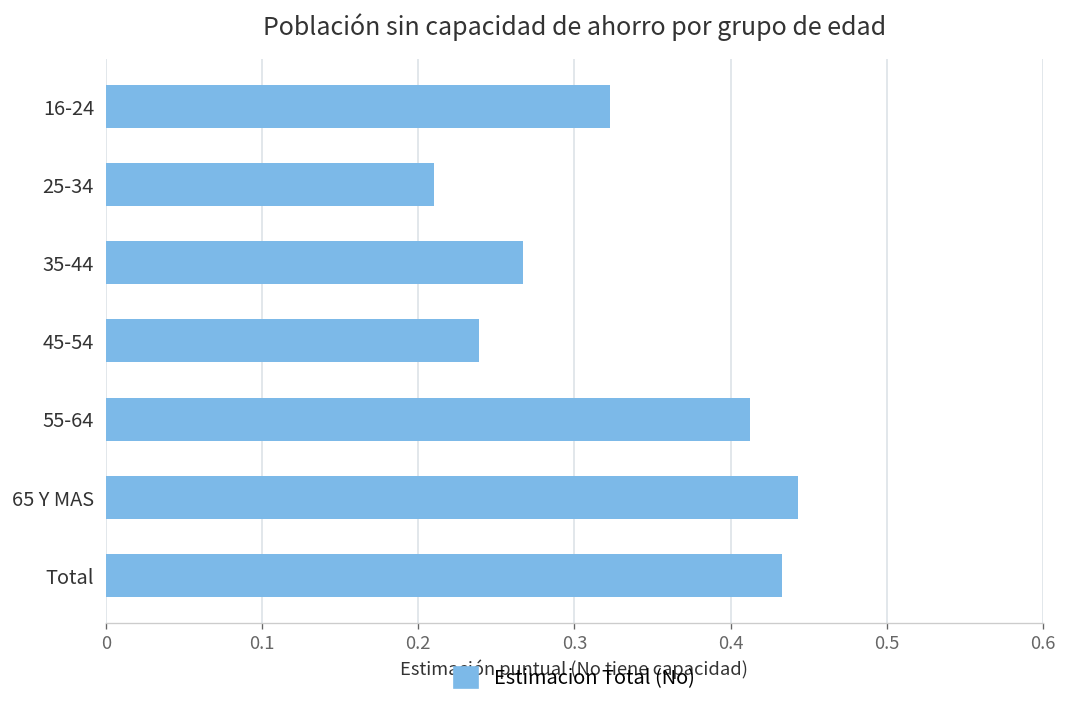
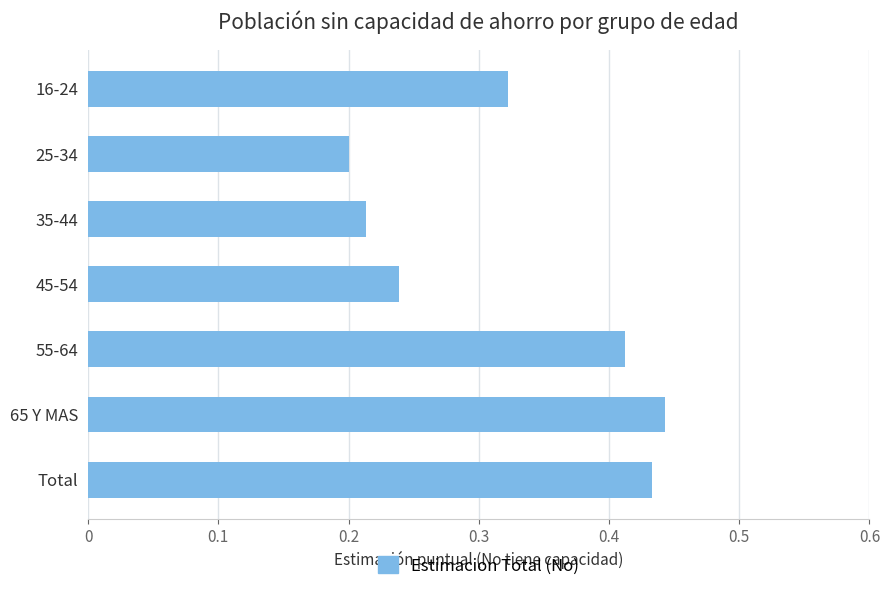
  {
    "16-24": 0.323,
-   "25-34": 0.21,
-   "35-44": 0.267,
+   "25-34": 0.20,
+   "35-44": 0.213,
    "45-54": 0.239,
    "55-64": 0.412,
    "65 Y MAS": 0.443,
    "Total": 0.433
  }
